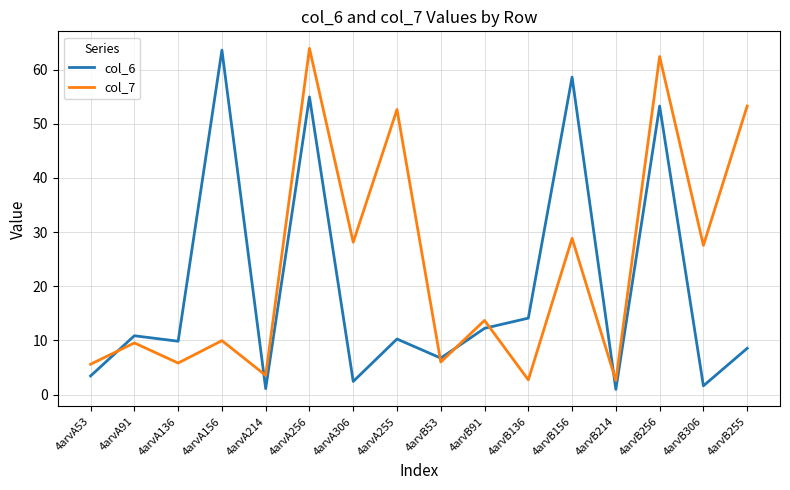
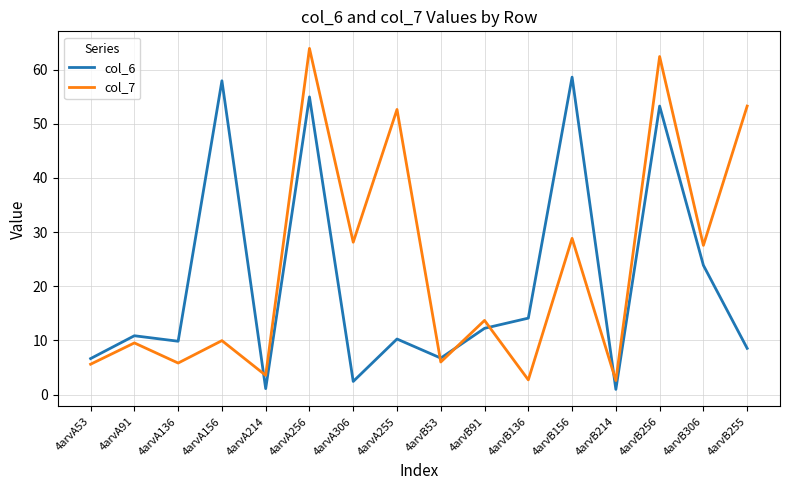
  {
    "col_6": {
-     "4arvA53": 3,
+     "4arvA53": 7,
      "4arvA91": 11,
      "4arvA136": 10,
-     "4arvA156": 64,
+     "4arvA156": 58,
      "4arvA214": 1,
      "4arvA256": 55,
      "4arvA306": 2,
      "4arvA255": 10,
      "4arvB53": 7,
      "4arvB91": 12,
      "4arvB136": 14,
      "4arvB156": 59,
      "4arvB214": 1,
      "4arvB256": 53,
-     "4arvB306": 2,
+     "4arvB306": 24,
      "4arvB255": 9
    },
    "col_7": {
      "4arvA53": 6,
      "4arvA91": 10,
      "4arvA136": 6,
      "4arvA156": 10,
      "4arvA214": 4,
      "4arvA256": 64,
      "4arvA306": 28,
      "4arvA255": 53,
      "4arvB53": 6,
      "4arvB91": 14,
      "4arvB136": 3,
      "4arvB156": 29,
      "4arvB214": 3,
      "4arvB256": 62,
      "4arvB306": 28,
      "4arvB255": 53
    }
  }
